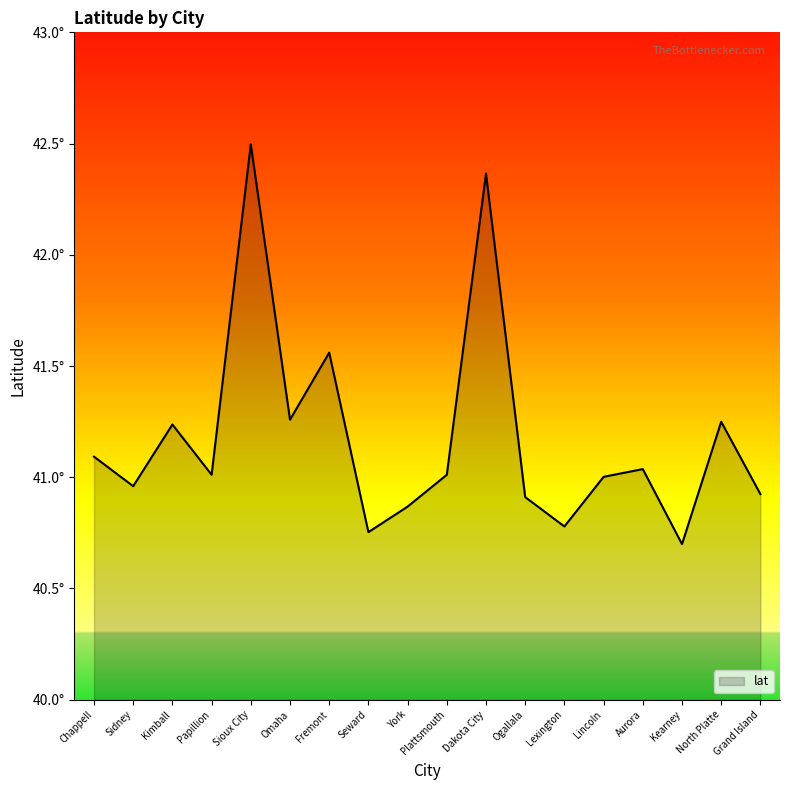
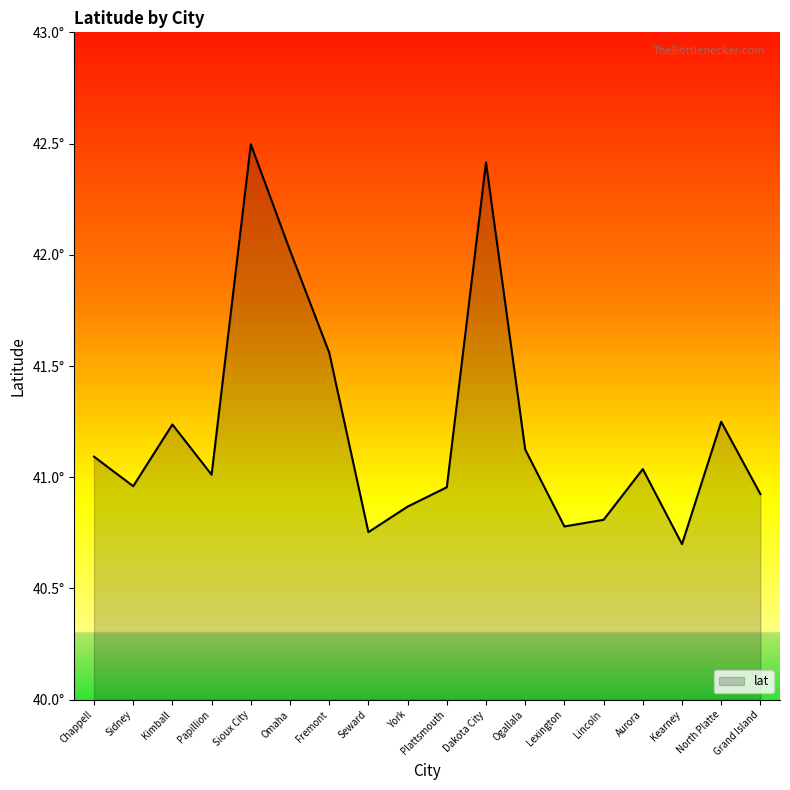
  {
    "Chappell": "41.09°",
    "Sidney": "40.96°",
    "Kimball": "41.24°",
    "Papillion": "41.01°",
    "Sioux City": "42.50°",
-   "Omaha": "41.26°",
+   "Omaha": "42.02°",
    "Fremont": "41.56°",
    "Seward": "40.75°",
    "York": "40.87°",
-   "Plattsmouth": "41.01°",
-   "Dakota City": "42.37°",
-   "Ogallala": "40.91°",
+   "Plattsmouth": "40.96°",
+   "Dakota City": "42.42°",
+   "Ogallala": "41.12°",
    "Lexington": "40.78°",
-   "Lincoln": "41.00°",
+   "Lincoln": "40.81°",
    "Aurora": "41.04°",
    "Kearney": "40.70°",
    "North Platte": "41.25°",
    "Grand Island": "40.92°"
  }
